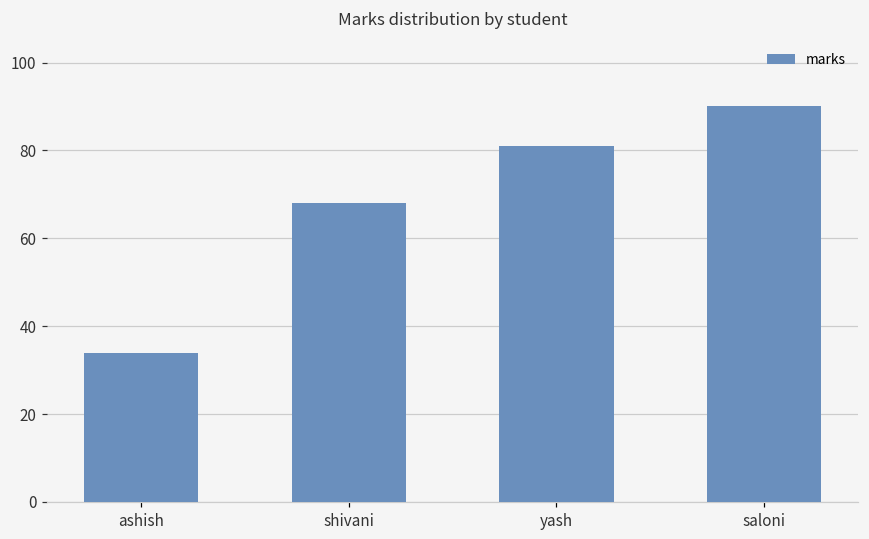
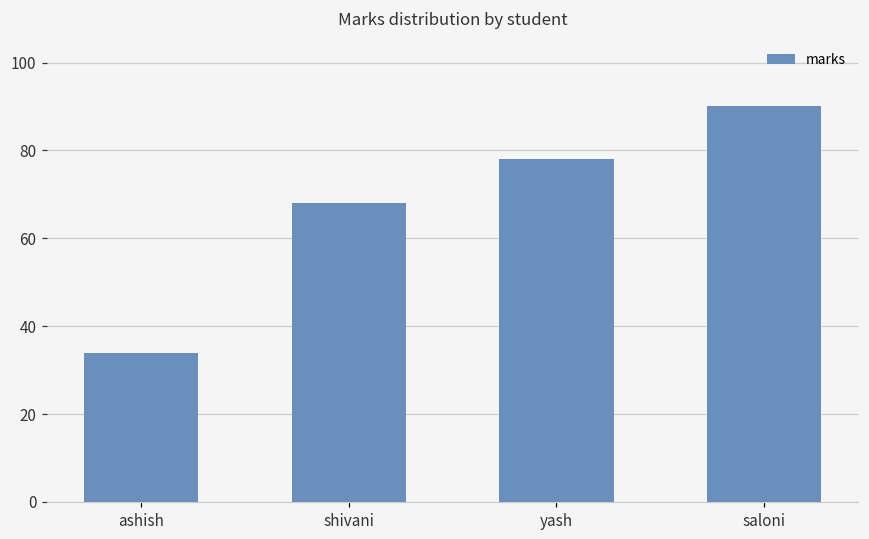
  {
    "ashish": 34,
    "shivani": 68,
-   "yash": 81,
+   "yash": 78,
    "saloni": 90
  }
